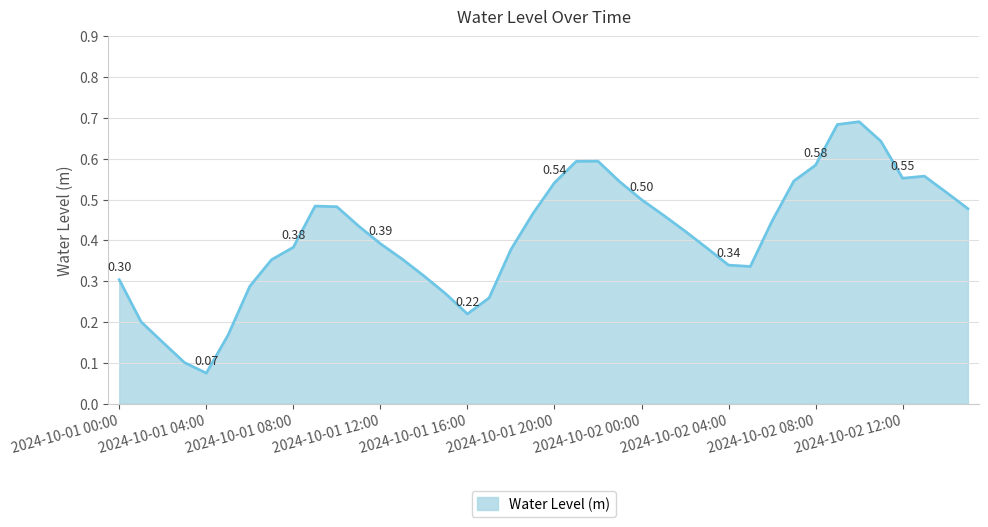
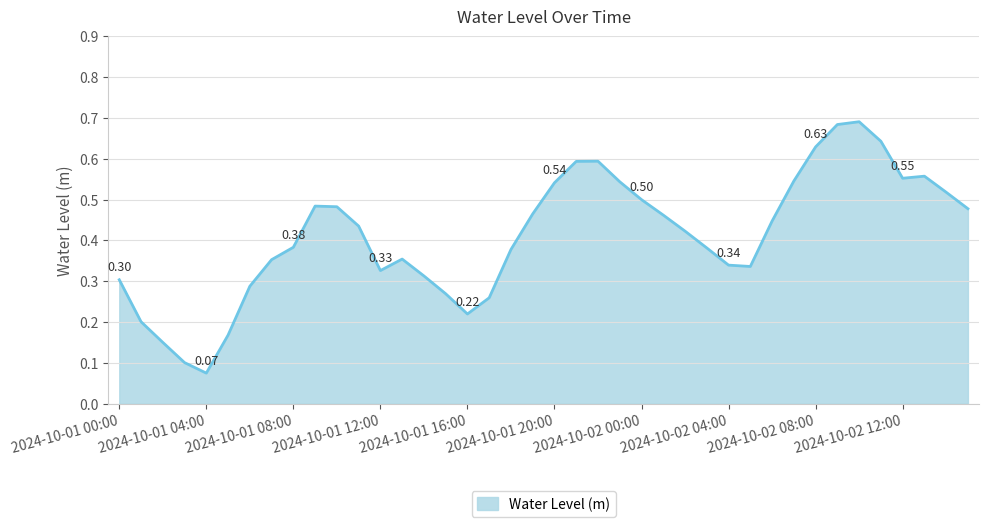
  {
    "2024-10-01 00:00": 0.30,
    "2024-10-01 04:00": 0.07,
    "2024-10-01 08:00": 0.38,
-   "2024-10-01 12:00": 0.39,
+   "2024-10-01 12:00": 0.33,
    "2024-10-01 16:00": 0.22,
    "2024-10-01 20:00": 0.54,
    "2024-10-02 00:00": 0.50,
    "2024-10-02 04:00": 0.34,
-   "2024-10-02 08:00": 0.58,
+   "2024-10-02 08:00": 0.63,
    "2024-10-02 12:00": 0.55
  }
